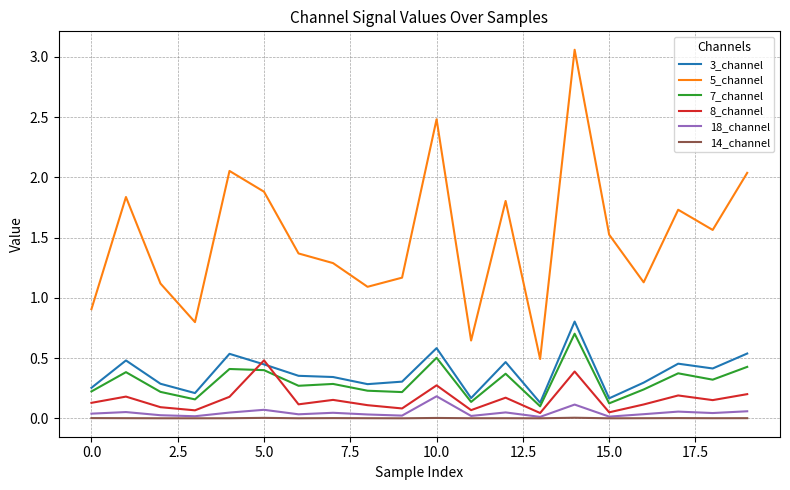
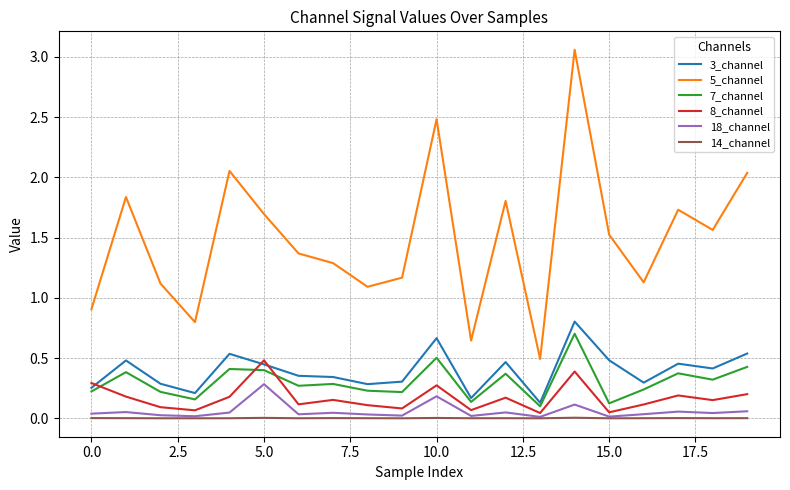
  {
    "3_channel": {
      "0.0": 0.25,
      "5.0": 0.45,
-     "10.0": 0.58,
-     "15.0": 0.17
+     "10.0": 0.66,
+     "15.0": 0.48
    },
    "5_channel": {
      "0.0": 0.91,
-     "5.0": 1.88,
+     "5.0": 1.69,
      "10.0": 2.48,
      "15.0": 1.52
    },
    "7_channel": {
      "0.0": 0.22,
      "5.0": 0.40,
      "10.0": 0.50,
      "15.0": 0.12
    },
    "8_channel": {
-     "0.0": 0.13,
+     "0.0": 0.29,
      "5.0": 0.48,
      "10.0": 0.27,
      "15.0": 0.05
    },
    "18_channel": {
      "0.0": 0.04,
-     "5.0": 0.07,
+     "5.0": 0.28,
      "10.0": 0.18
    },
    "14_channel": {
      "0.0": 0.00,
      "5.0": 0.00,
      "10.0": 0.00
    }
  }
